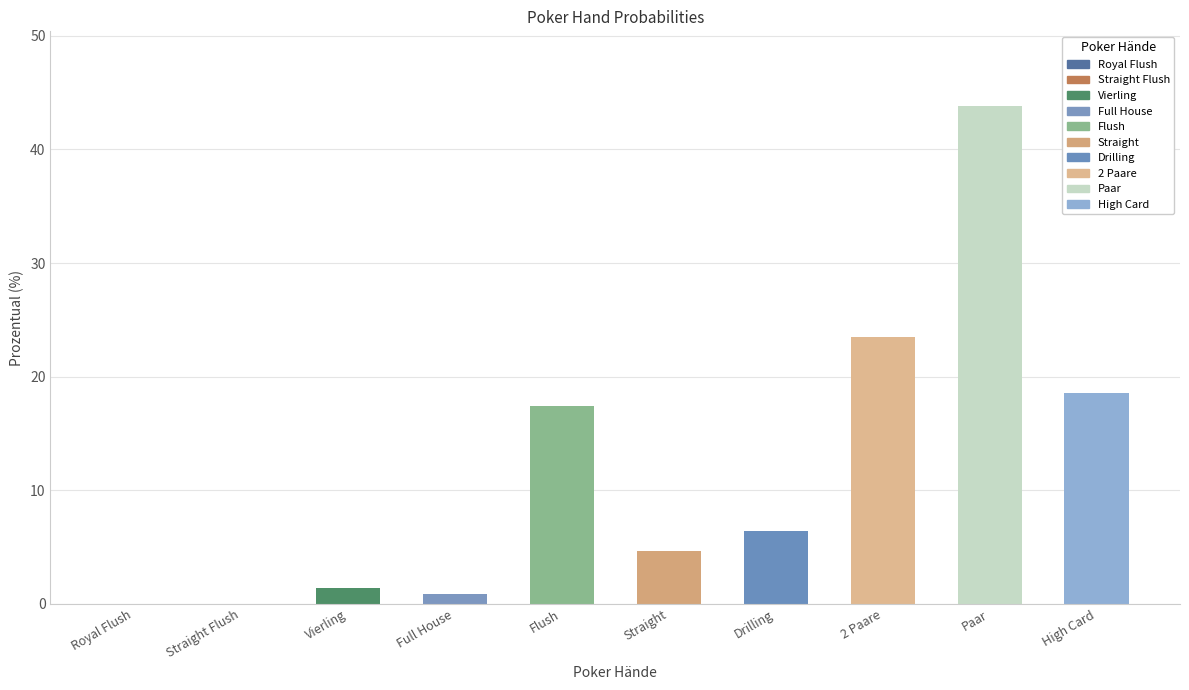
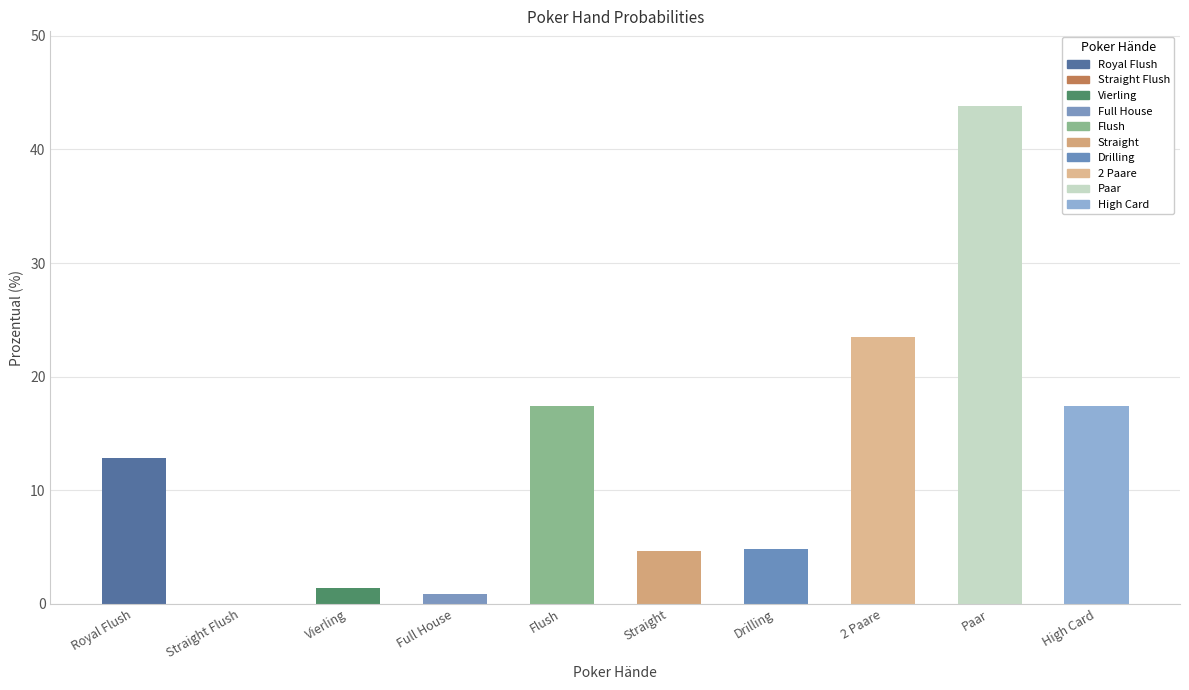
  {
-   "Royal Flush": 0.0,
+   "Royal Flush": 12.9,
    "Vierling": 1.4,
    "Full House": 0.9,
    "Flush": 17.4,
    "Straight": 4.6,
-   "Drilling": 6.4,
+   "Drilling": 4.8,
    "2 Paare": 23.5,
    "Paar": 43.8,
-   "High Card": 18.5
+   "High Card": 17.4
  }
